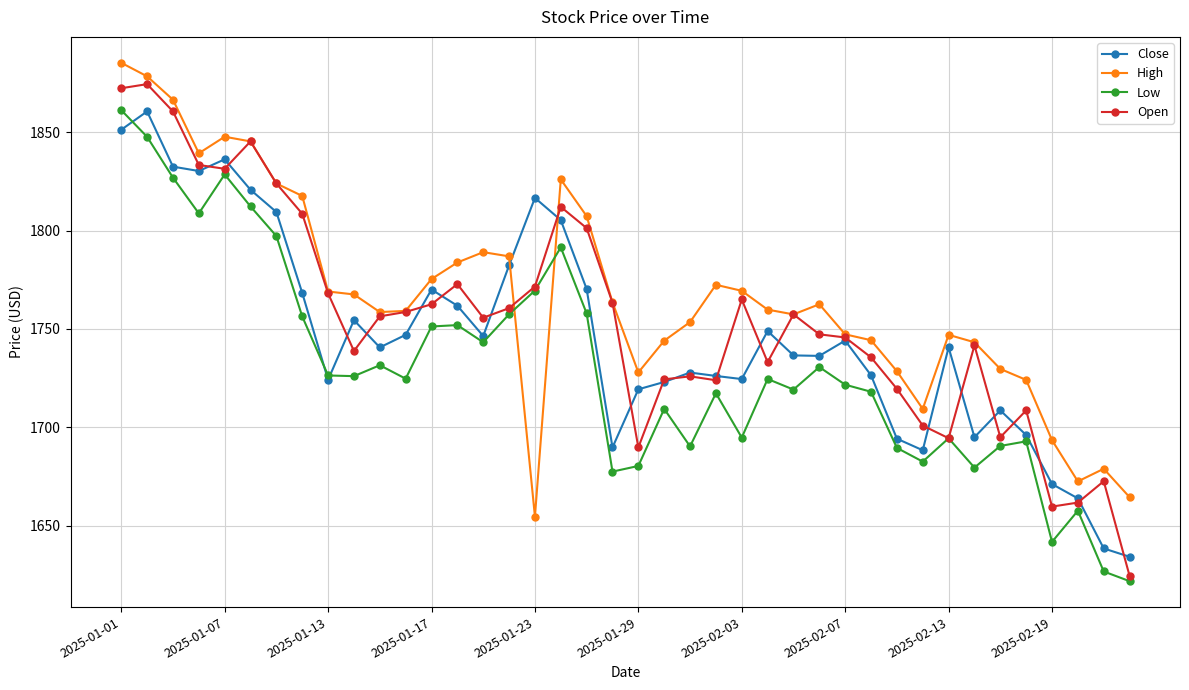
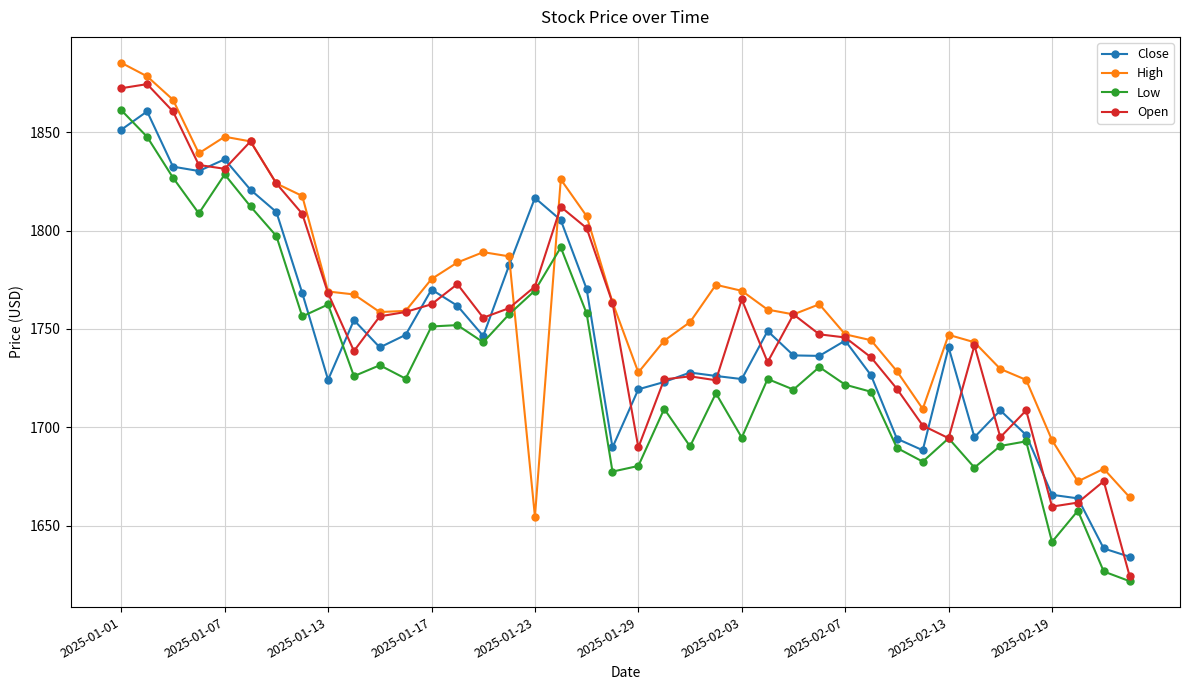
  {
    "Close": {
      "2025-01-01": 1851,
      "2025-01-07": 1836,
      "2025-01-13": 1724,
      "2025-01-17": 1770,
      "2025-01-23": 1817,
      "2025-01-29": 1719,
      "2025-02-03": 1724,
      "2025-02-07": 1744,
      "2025-02-13": 1741,
-     "2025-02-19": 1671
+     "2025-02-19": 1666
    },
    "High": {
      "2025-01-01": 1885,
      "2025-01-07": 1848,
      "2025-01-17": 1775,
      "2025-01-23": 1655,
      "2025-01-29": 1728,
      "2025-02-03": 1769,
      "2025-02-07": 1747,
      "2025-02-13": 1747,
      "2025-02-19": 1693
    },
    "Low": {
      "2025-01-01": 1861,
      "2025-01-07": 1829,
-     "2025-01-13": 1726,
+     "2025-01-13": 1762,
      "2025-01-17": 1751,
      "2025-01-23": 1770,
      "2025-01-29": 1680,
      "2025-02-03": 1695,
      "2025-02-07": 1722,
      "2025-02-19": 1642
    },
    "Open": {
      "2025-01-01": 1872,
      "2025-01-07": 1831,
      "2025-01-17": 1763,
      "2025-01-23": 1772,
      "2025-01-29": 1690,
      "2025-02-03": 1765,
      "2025-02-07": 1746,
      "2025-02-19": 1660
    }
  }
